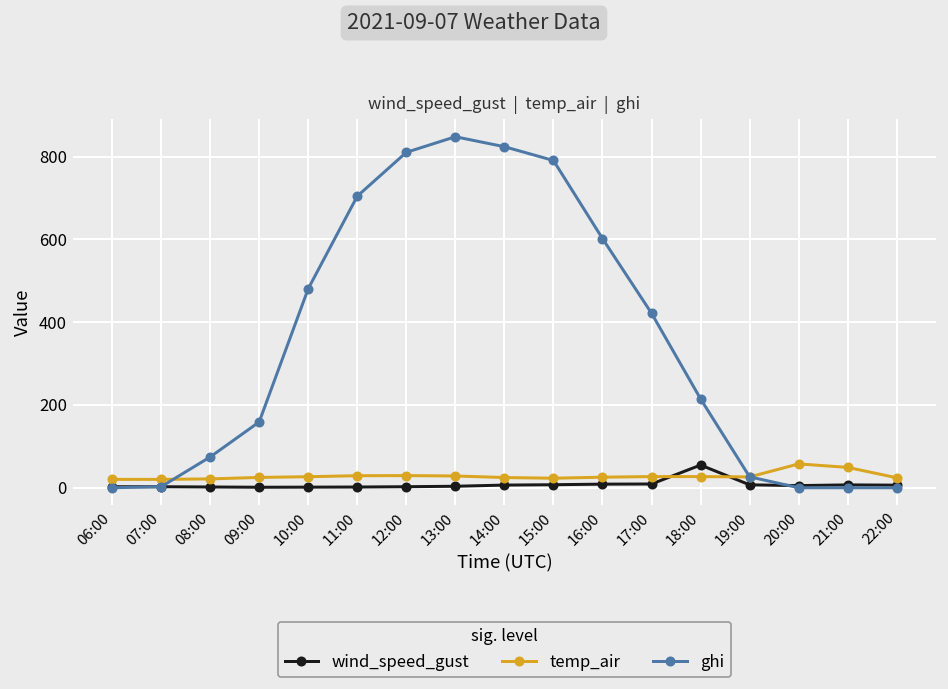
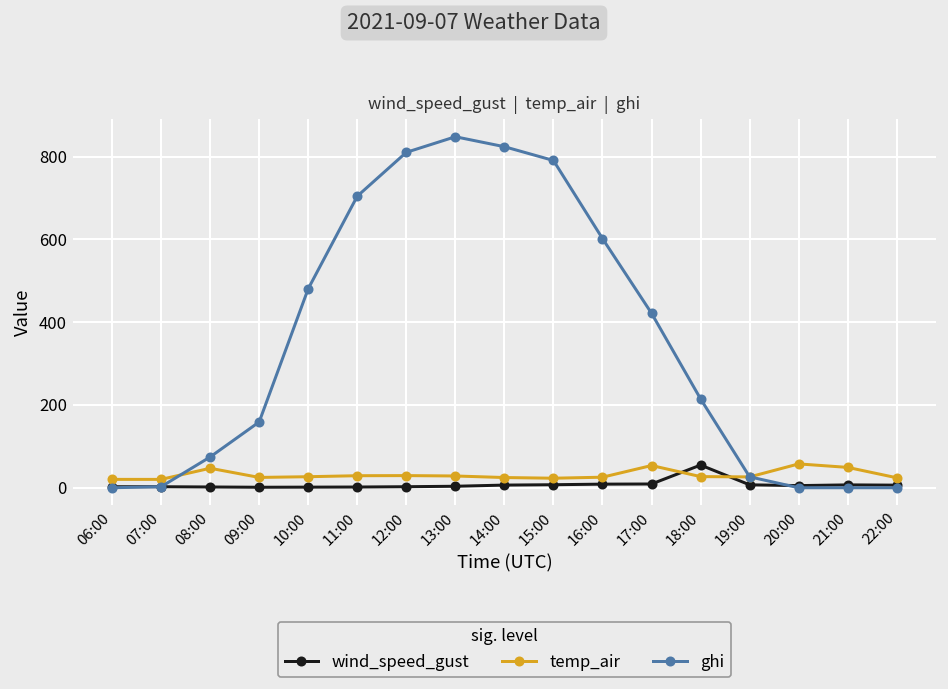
  {
    "wind_speed_gust": {
      "08:00": 0,
      "09:00": 0,
      "10:00": 0,
      "11:00": 0,
      "12:00": 0,
      "13:00": 0,
      "14:00": 10,
      "15:00": 10,
      "16:00": 10,
      "17:00": 10,
      "18:00": 50,
      "19:00": 10
    },
    "temp_air": {
      "06:00": 20,
      "07:00": 20,
-     "08:00": 20,
+     "08:00": 50,
      "09:00": 20,
      "10:00": 30,
      "11:00": 30,
      "12:00": 30,
      "13:00": 30,
      "14:00": 20,
      "15:00": 20,
      "16:00": 30,
-     "17:00": 30,
+     "17:00": 50,
      "18:00": 30,
      "20:00": 60,
      "21:00": 50,
      "22:00": 20
    },
    "ghi": {
      "08:00": 70,
      "09:00": 160,
      "10:00": 480,
      "11:00": 700,
      "12:00": 810,
      "13:00": 850,
      "14:00": 820,
      "15:00": 790,
      "16:00": 600,
      "17:00": 420,
      "18:00": 210
    }
  }
